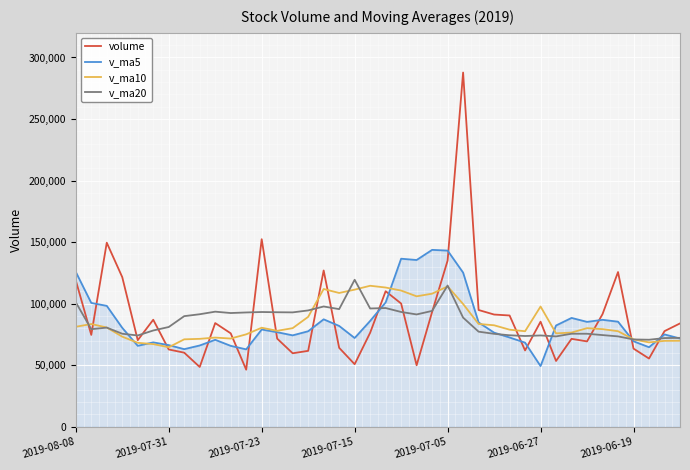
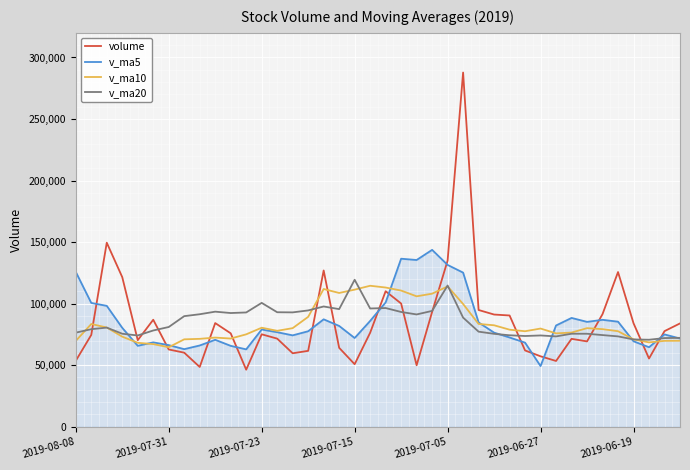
  {
    "volume": {
-     "2019-08-08": "119,000",
-     "2019-07-23": "152,000",
+     "2019-08-08": "54,000",
+     "2019-07-23": "75,000",
      "2019-07-15": "51,000",
      "2019-07-05": "135,000",
-     "2019-06-27": "85,000",
-     "2019-06-19": "63,000"
+     "2019-06-27": "57,000",
+     "2019-06-19": "84,000"
    },
    "v_ma5": {
      "2019-08-08": "126,000",
      "2019-07-15": "72,000",
-     "2019-07-05": "143,000",
+     "2019-07-05": "131,000",
      "2019-06-27": "49,000"
    },
    "v_ma10": {
-     "2019-08-08": "81,000",
+     "2019-08-08": "70,000",
      "2019-07-15": "111,000",
-     "2019-06-27": "98,000"
+     "2019-06-27": "80,000"
    },
    "v_ma20": {
-     "2019-08-08": "101,000",
+     "2019-08-08": "76,000",
      "2019-07-31": "81,000",
-     "2019-07-23": "93,000",
+     "2019-07-23": "101,000",
      "2019-07-15": "119,000",
      "2019-06-27": "74,000"
    }
  }
